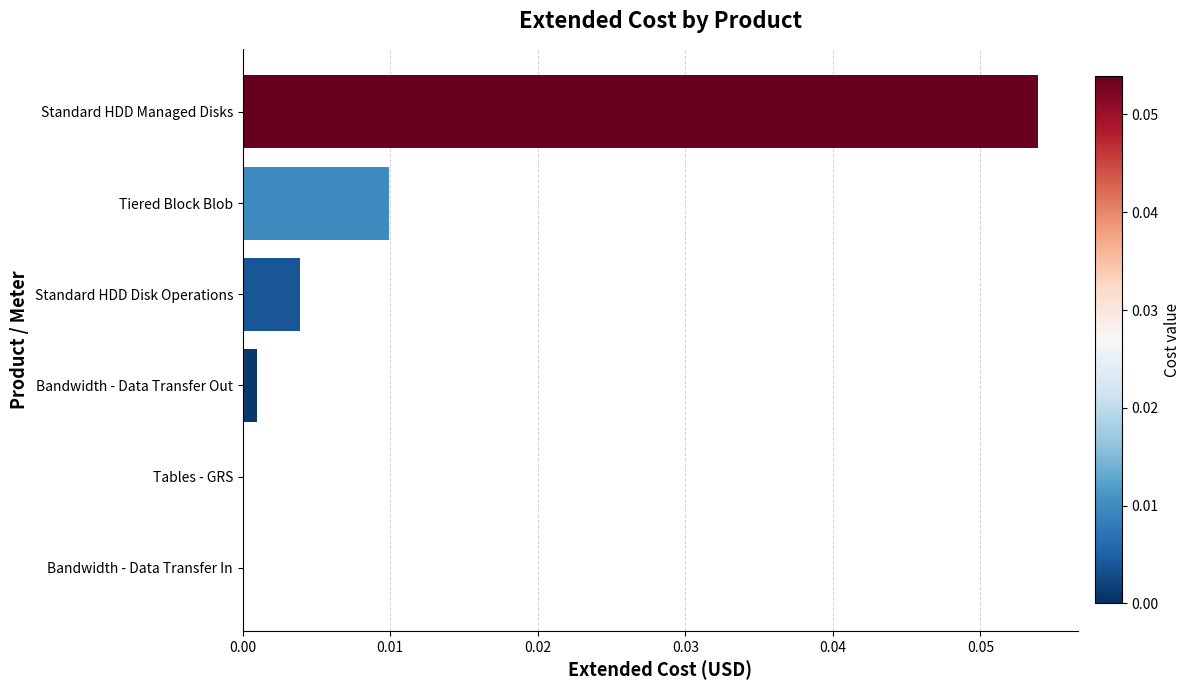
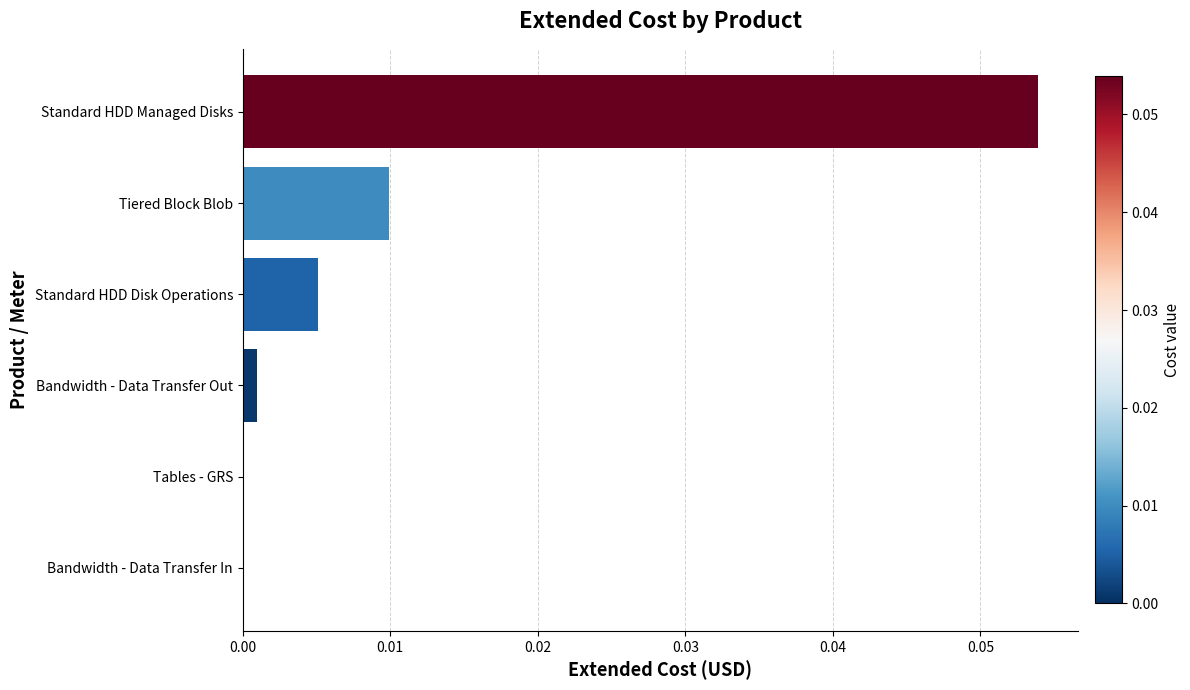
  {
    "Standard HDD Managed Disks": 0.0539,
    "Tiered Block Blob": 0.0099,
-   "Standard HDD Disk Operations": 0.0039,
+   "Standard HDD Disk Operations": 0.0051,
    "Bandwidth - Data Transfer Out": 0.0010,
    "Tables - GRS": 0.0000,
    "Bandwidth - Data Transfer In": 0.0000
  }
